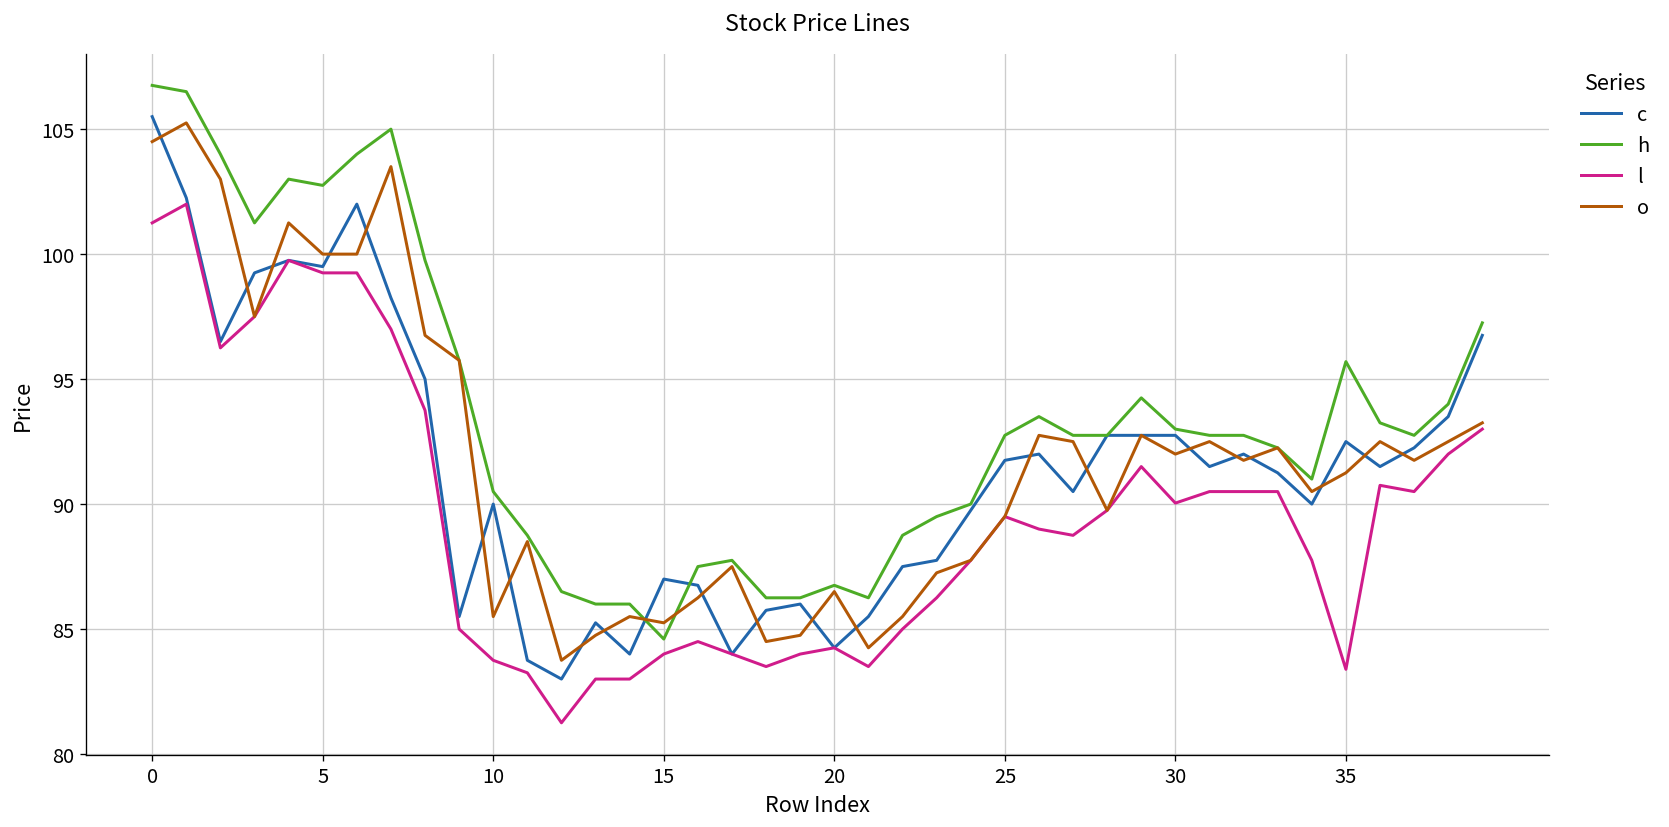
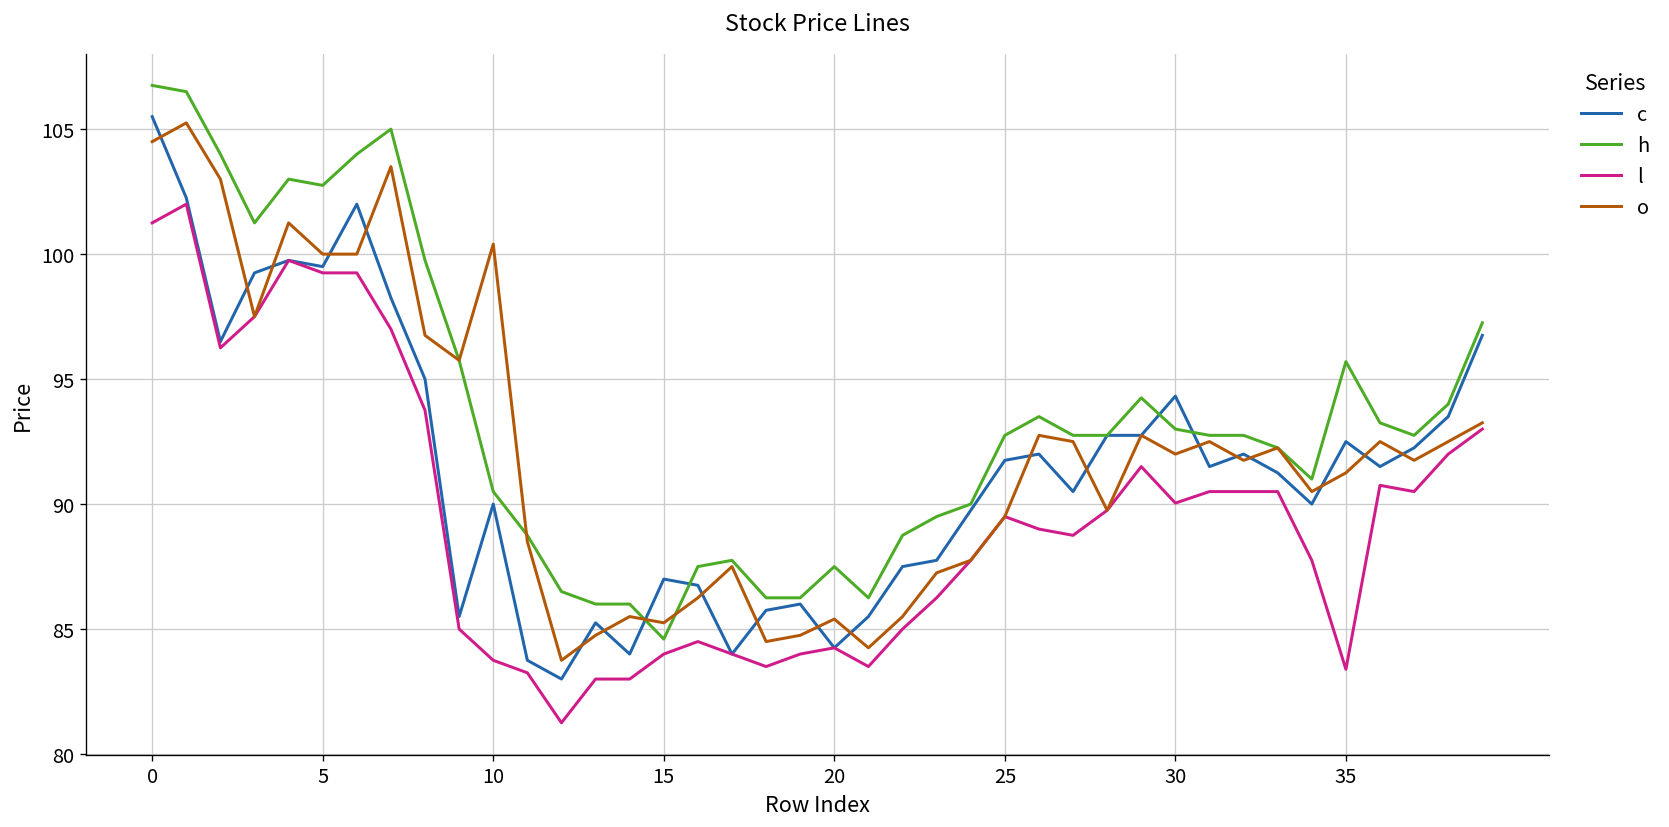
  {
    "c": {
      "0": 105.5,
      "5": 99.5,
      "10": 90.0,
      "15": 87.0,
      "25": 91.8,
-     "30": 92.8,
+     "30": 94.3,
      "35": 92.5
    },
    "h": {
      "0": 106.8,
      "5": 102.8,
      "10": 90.5,
      "15": 84.6,
-     "20": 86.8,
+     "20": 87.5,
      "25": 92.8,
      "30": 93.0,
      "35": 95.7
    },
    "l": {
      "0": 101.3,
      "5": 99.3,
      "10": 83.8,
      "15": 84.0,
      "30": 90.0,
      "35": 83.4
    },
    "o": {
      "0": 104.5,
      "5": 100.0,
-     "10": 85.5,
+     "10": 100.4,
      "15": 85.3,
-     "20": 86.5,
+     "20": 85.4,
      "30": 92.0,
      "35": 91.3
    }
  }
